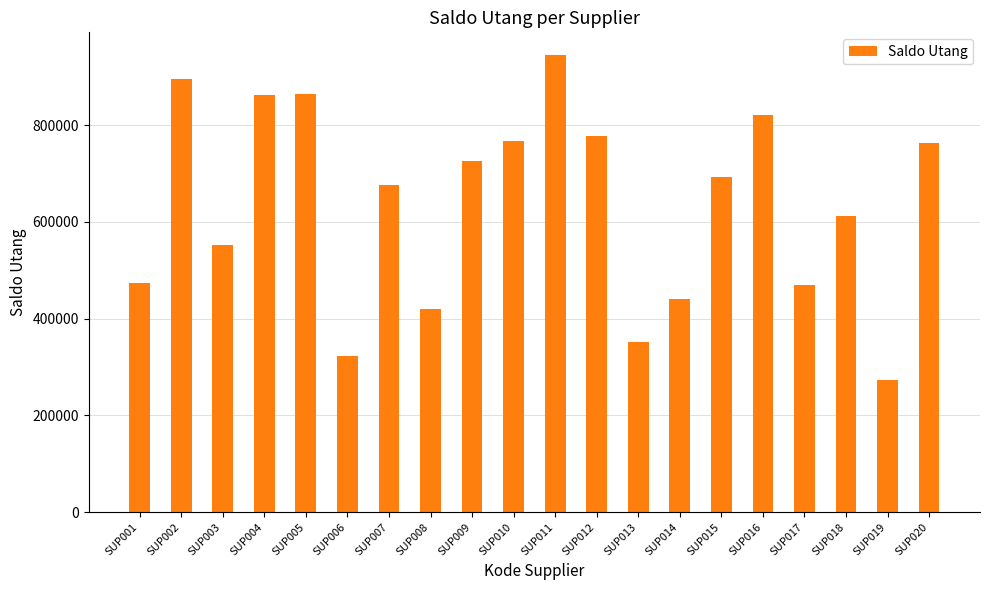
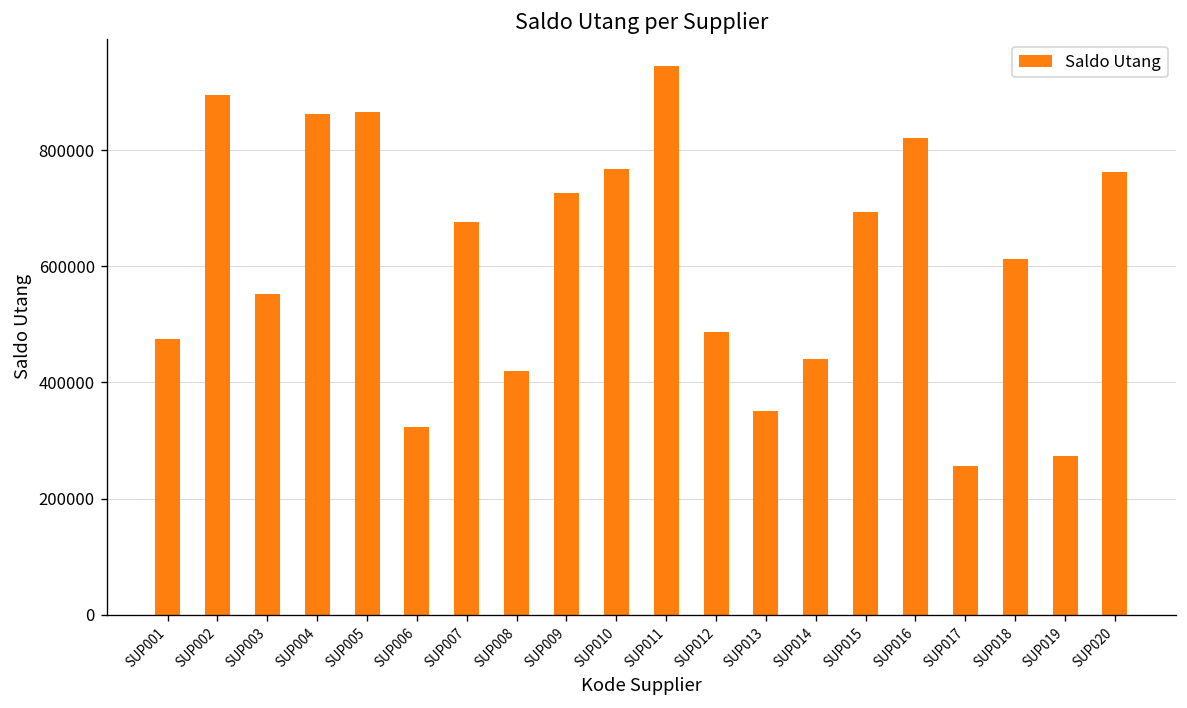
  {
    "SUP001": 470000,
    "SUP002": 890000,
    "SUP003": 550000,
    "SUP004": 860000,
    "SUP005": 870000,
    "SUP006": 320000,
    "SUP007": 680000,
    "SUP008": 420000,
    "SUP009": 730000,
    "SUP010": 770000,
    "SUP011": 940000,
-   "SUP012": 780000,
+   "SUP012": 490000,
    "SUP013": 350000,
    "SUP014": 440000,
    "SUP015": 690000,
    "SUP016": 820000,
-   "SUP017": 470000,
+   "SUP017": 260000,
    "SUP018": 610000,
    "SUP019": 270000,
    "SUP020": 760000
  }
